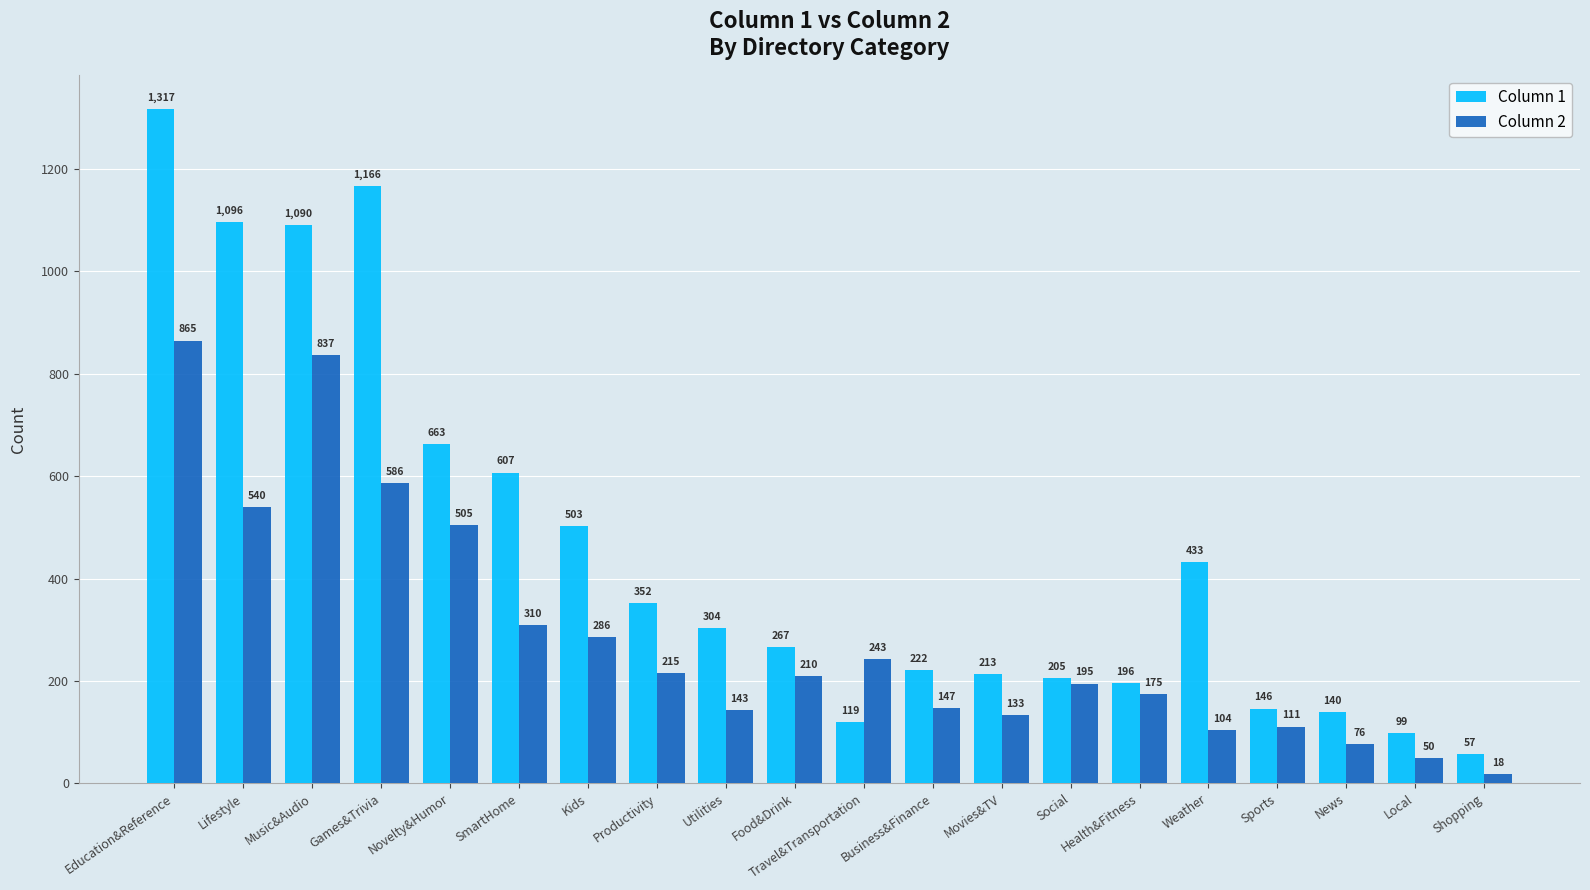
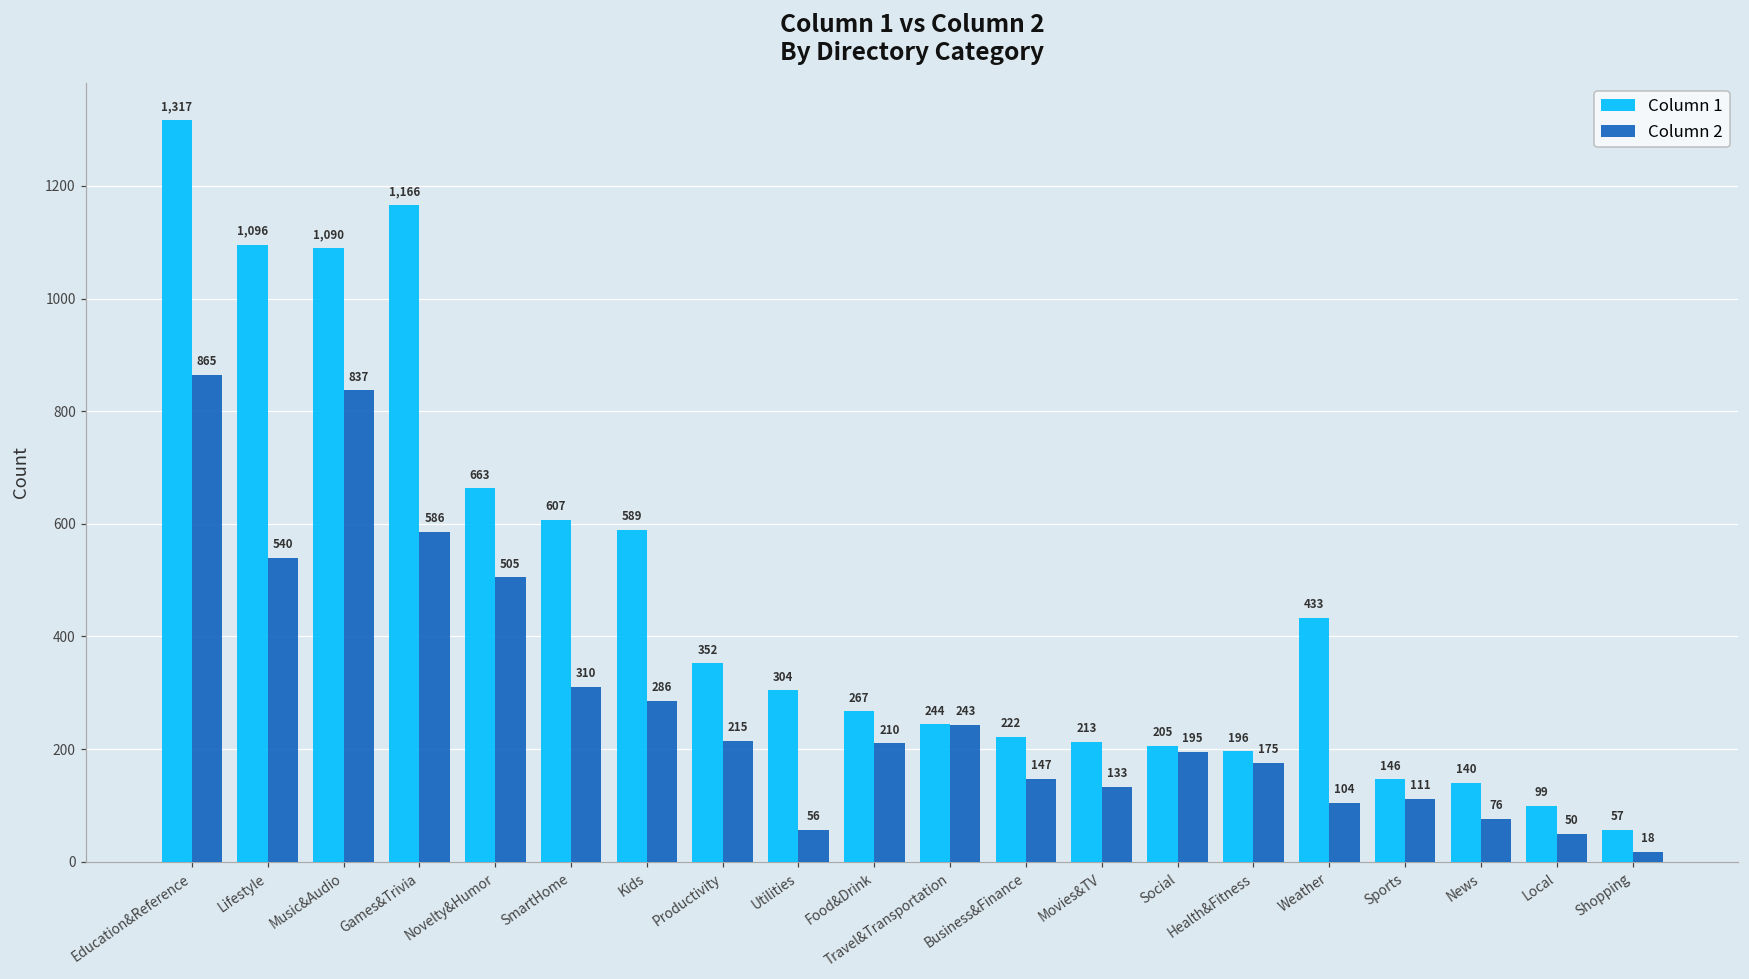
  {
    "Column 1": {
      "Education&Reference": "1,317",
      "Lifestyle": "1,096",
      "Music&Audio": "1,090",
      "Games&Trivia": "1,166",
      "Novelty&Humor": "663",
      "SmartHome": "607",
-     "Kids": "503",
+     "Kids": "589",
      "Productivity": "352",
      "Utilities": "304",
      "Food&Drink": "267",
-     "Travel&Transportation": "119",
+     "Travel&Transportation": "244",
      "Business&Finance": "222",
      "Movies&TV": "213",
      "Social": "205",
      "Health&Fitness": "196",
      "Weather": "433",
      "Sports": "146",
      "News": "140",
      "Local": "99",
      "Shopping": "57"
    },
    "Column 2": {
      "Education&Reference": "865",
      "Lifestyle": "540",
      "Music&Audio": "837",
      "Games&Trivia": "586",
      "Novelty&Humor": "505",
      "SmartHome": "310",
      "Kids": "286",
      "Productivity": "215",
-     "Utilities": "143",
+     "Utilities": "56",
      "Food&Drink": "210",
      "Travel&Transportation": "243",
      "Business&Finance": "147",
      "Movies&TV": "133",
      "Social": "195",
      "Health&Fitness": "175",
      "Weather": "104",
      "Sports": "111",
      "News": "76",
      "Local": "50",
      "Shopping": "18"
    }
  }
